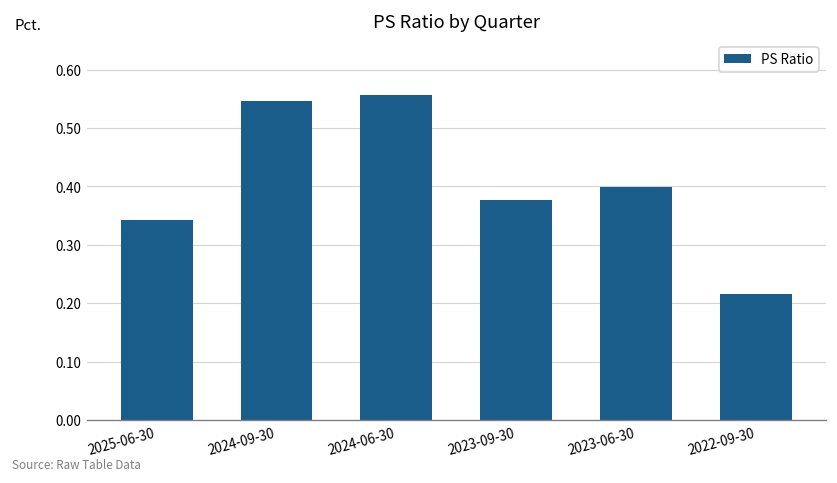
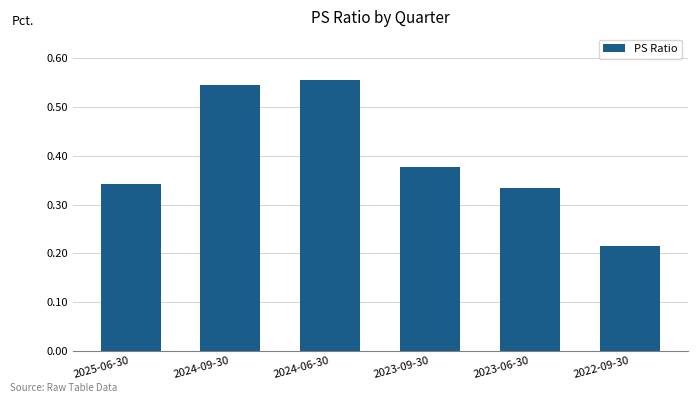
  {
    "2025-06-30": 0.34,
    "2024-09-30": 0.55,
    "2024-06-30": 0.56,
    "2023-09-30": 0.38,
-   "2023-06-30": 0.40,
+   "2023-06-30": 0.33,
    "2022-09-30": 0.22
  }
